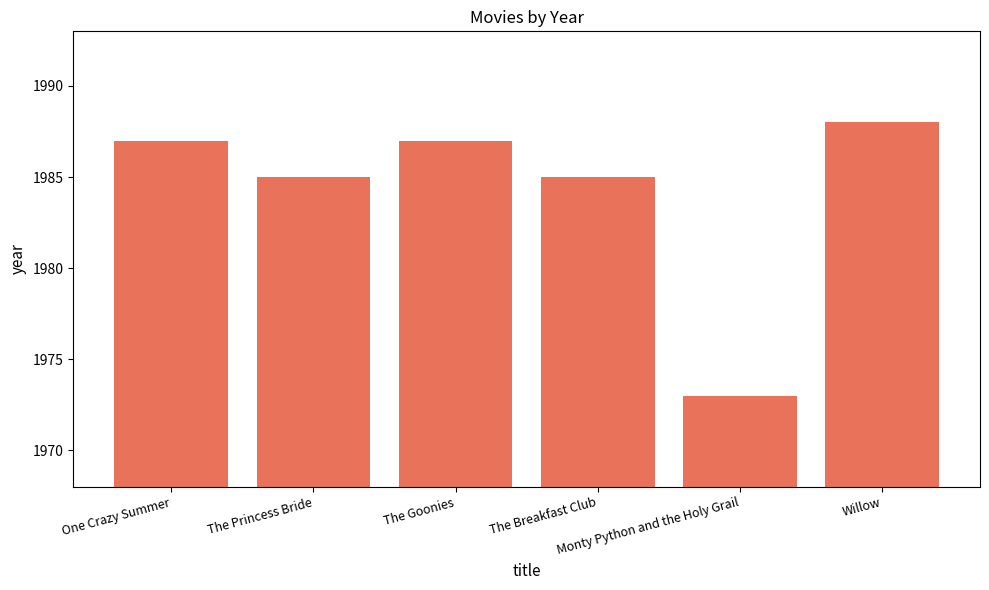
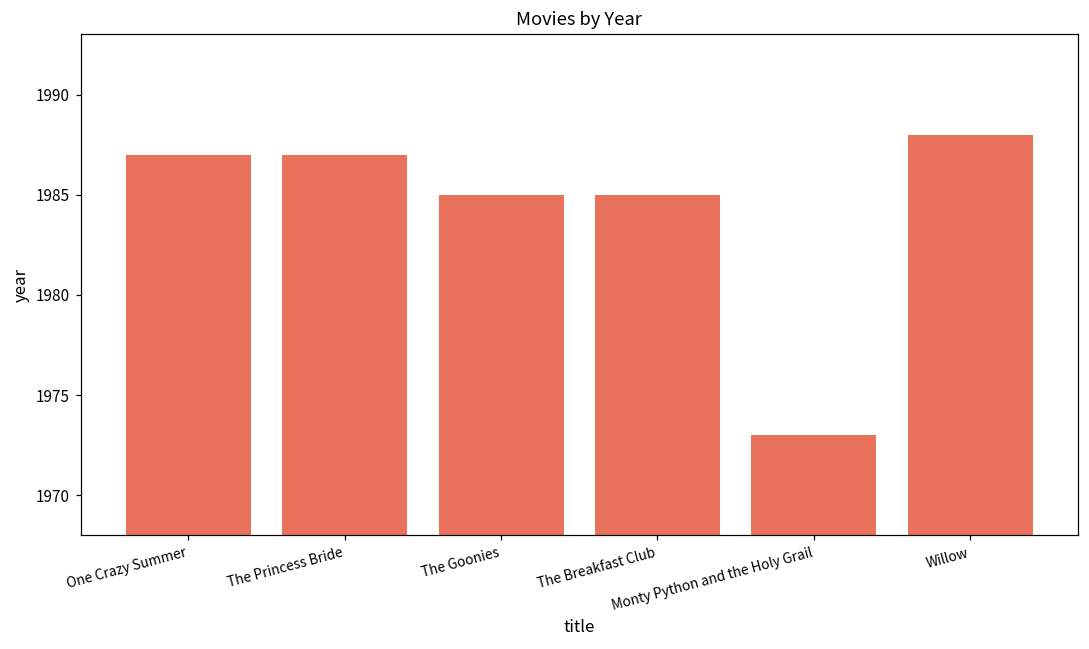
  {
    "One Crazy Summer": 1987,
-   "The Princess Bride": 1985,
-   "The Goonies": 1987,
+   "The Princess Bride": 1987,
+   "The Goonies": 1985,
    "The Breakfast Club": 1985,
    "Monty Python and the Holy Grail": 1973,
    "Willow": 1988
  }
